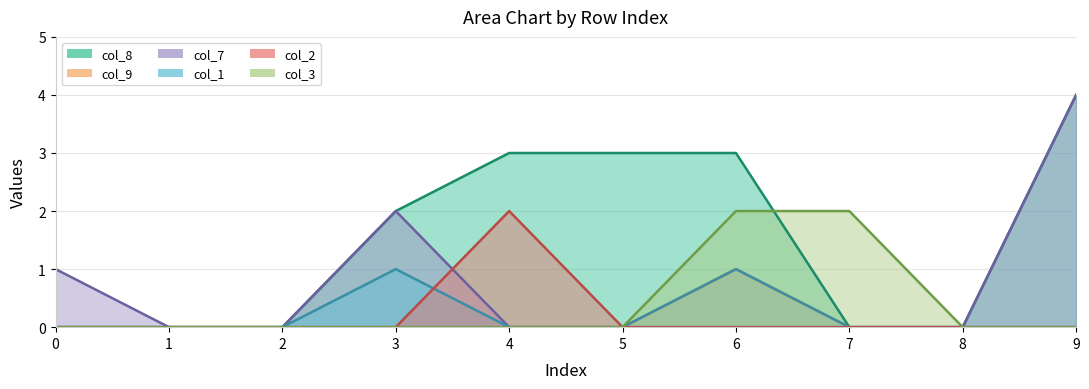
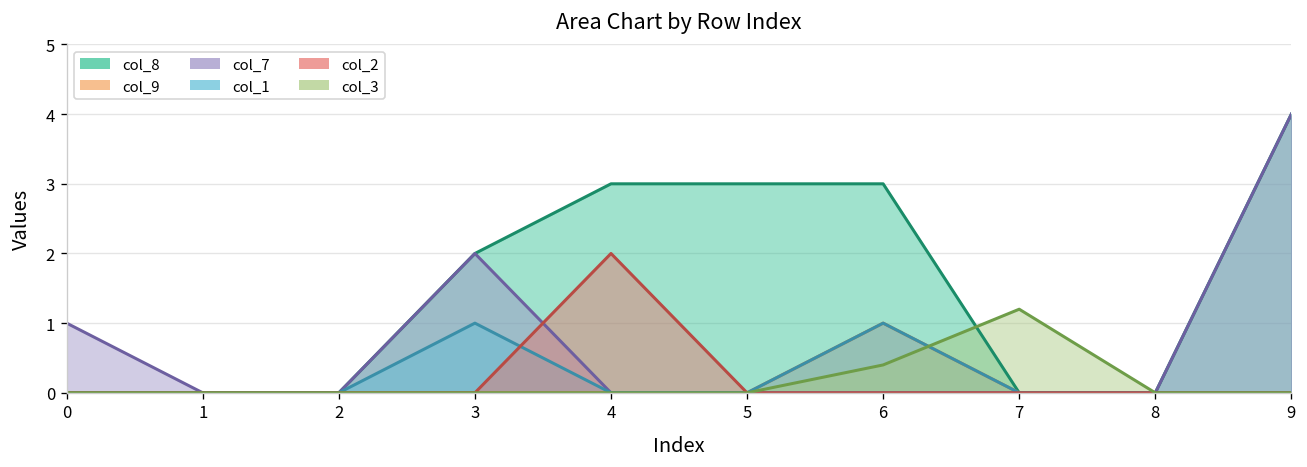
  {
    "col_3": {
-     "6": 2.0,
-     "7": 2.0
+     "6": 0.4,
+     "7": 1.2
    }
  }
